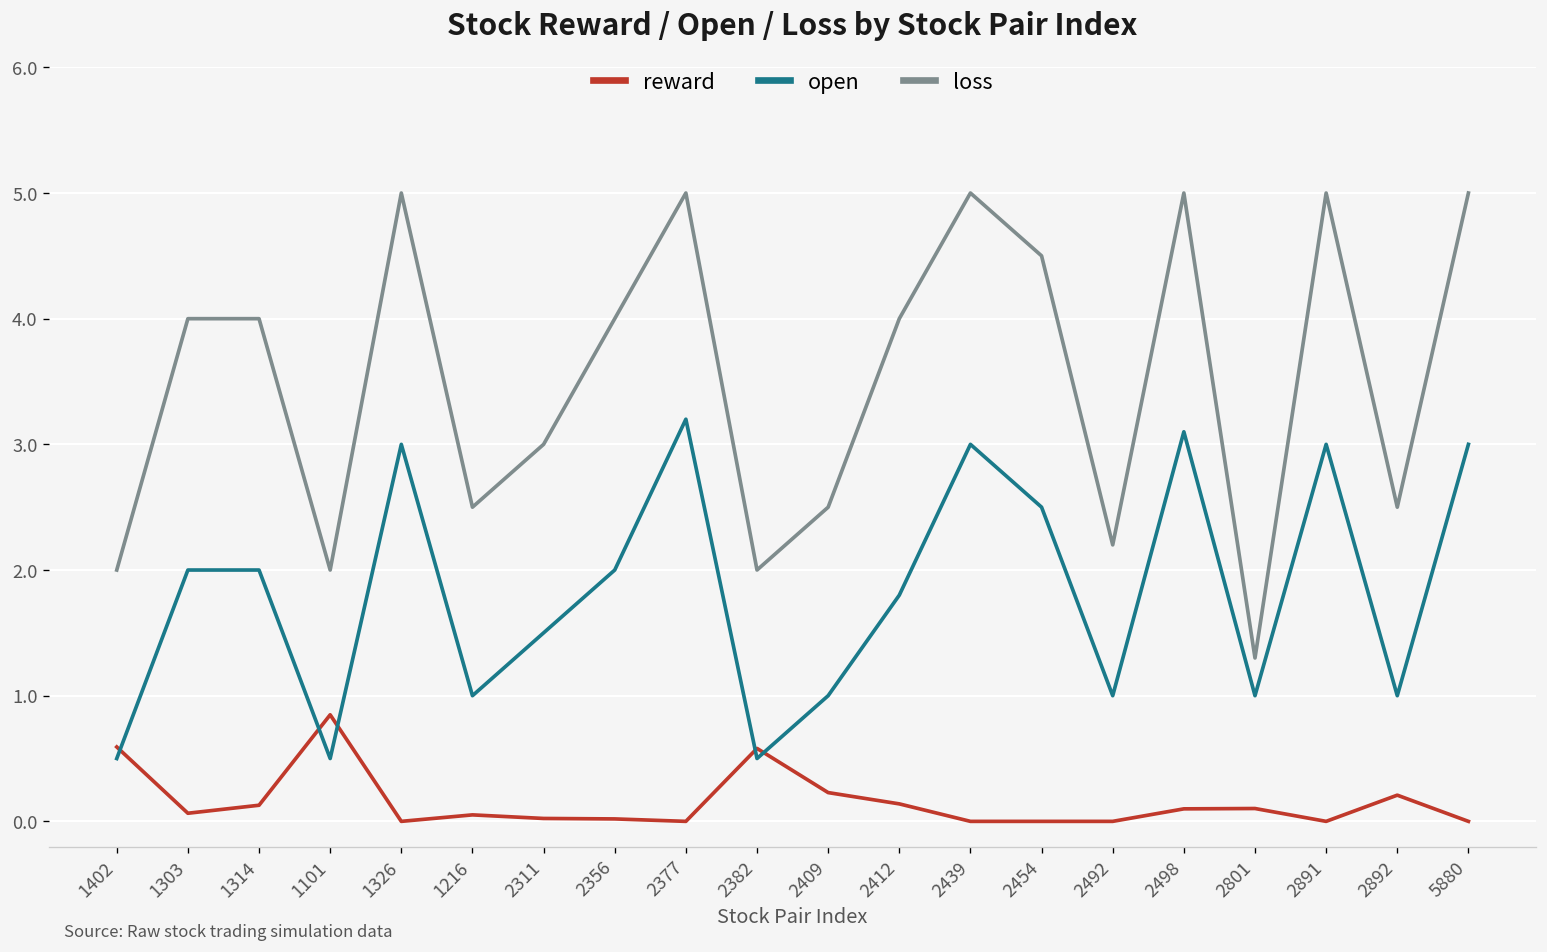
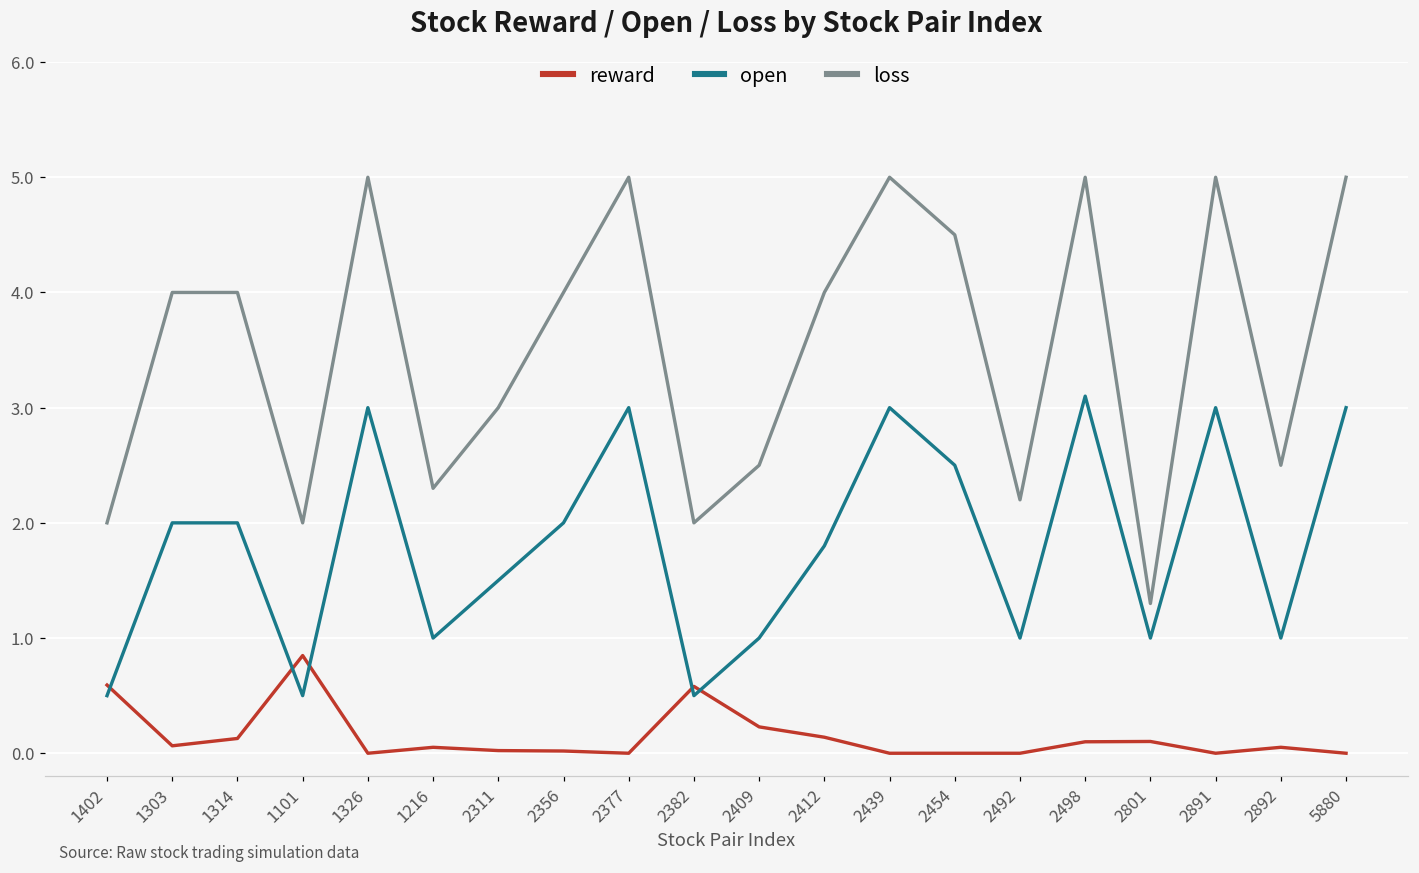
  {
    "reward": {
      "1402": 0.59,
      "1303": 0.06,
      "1314": 0.13,
      "1101": 0.85,
      "1326": 0.00,
      "1216": 0.05,
      "2311": 0.02,
      "2356": 0.02,
      "2377": 0.00,
      "2382": 0.58,
      "2409": 0.23,
      "2412": 0.14,
      "2439": 0.00,
      "2454": 0.00,
      "2492": 0.00,
      "2498": 0.10,
      "2801": 0.10,
      "2891": 0.00,
-     "2892": 0.21,
+     "2892": 0.05,
      "5880": 0.00
    },
    "open": {
      "1402": 0.5,
      "1303": 2.0,
      "1314": 2.0,
      "1101": 0.5,
      "1326": 3.0,
      "1216": 1.0,
      "2311": 1.5,
      "2356": 2.0,
-     "2377": 3.2,
+     "2377": 3.0,
      "2382": 0.5,
      "2409": 1.0,
      "2412": 1.8,
      "2439": 3.0,
      "2454": 2.5,
      "2492": 1.0,
      "2498": 3.1,
      "2801": 1.0,
      "2891": 3.0,
      "2892": 1.0,
      "5880": 3.0
    },
    "loss": {
      "1402": 2.0,
      "1303": 4.0,
      "1314": 4.0,
      "1101": 2.0,
      "1326": 5.0,
-     "1216": 2.5,
+     "1216": 2.3,
      "2311": 3.0,
      "2356": 4.0,
      "2377": 5.0,
      "2382": 2.0,
      "2409": 2.5,
      "2412": 4.0,
      "2439": 5.0,
      "2454": 4.5,
      "2492": 2.2,
      "2498": 5.0,
      "2801": 1.3,
      "2891": 5.0,
      "2892": 2.5,
      "5880": 5.0
    }
  }
